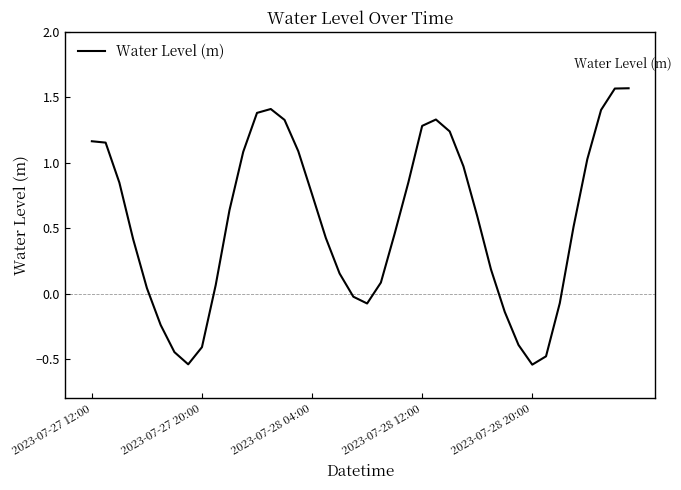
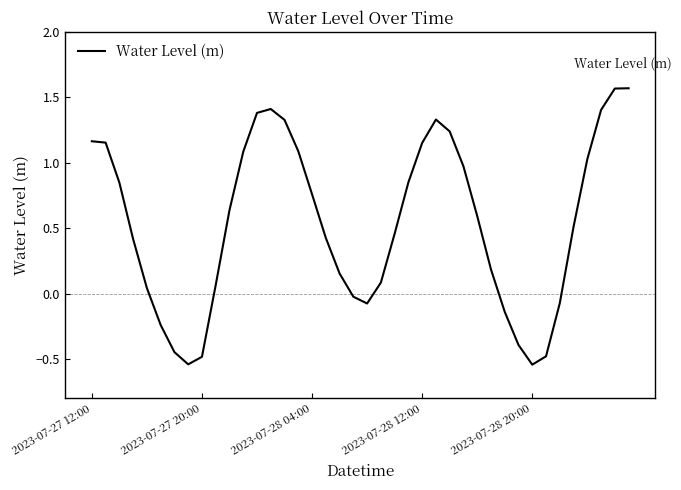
  {
    "2023-07-27 12:00": 1.16,
-   "2023-07-27 20:00": -0.41,
+   "2023-07-27 20:00": -0.48,
    "2023-07-28 04:00": 0.76,
-   "2023-07-28 12:00": 1.28,
+   "2023-07-28 12:00": 1.15,
    "2023-07-28 20:00": -0.54
  }
